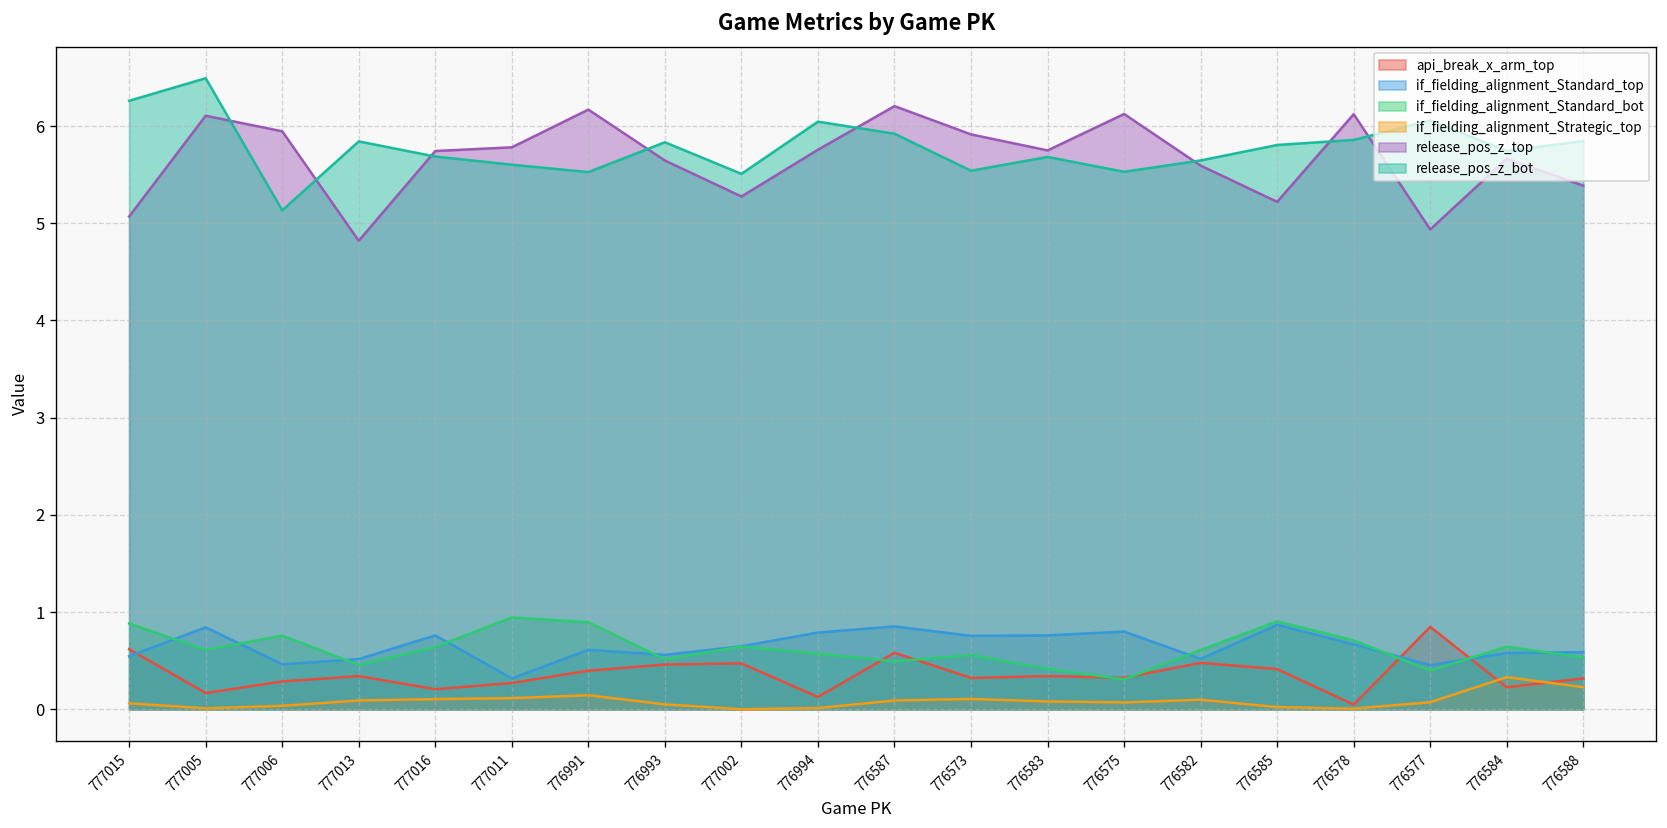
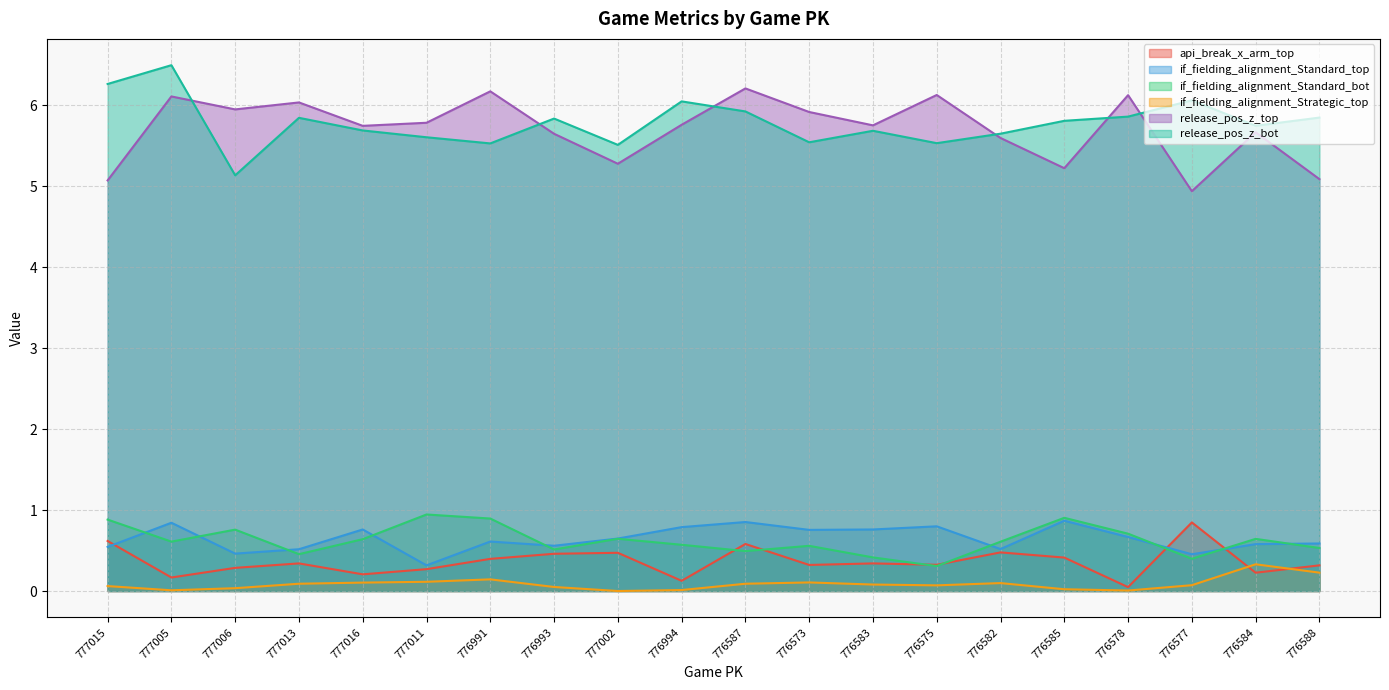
  {
    "api_break_x_arm_top": {
      "777015": 0.6,
      "777005": 0.2,
      "777006": 0.3,
      "777013": 0.3,
      "777016": 0.2,
      "777011": 0.3,
      "776991": 0.4,
      "776993": 0.5,
      "777002": 0.5,
      "776994": 0.1,
      "776587": 0.6,
      "776573": 0.3,
      "776583": 0.3,
      "776582": 0.5,
      "776585": 0.4,
      "776578": 0.0,
      "776577": 0.8,
      "776584": 0.2,
      "776588": 0.3
    },
    "if_fielding_alignment_Strategic_top": {
      "777015": 0.1,
      "777005": 0.0,
      "777006": 0.0,
      "777013": 0.1,
      "777016": 0.1,
      "777011": 0.1,
      "776991": 0.1,
      "776993": 0.1,
      "777002": 0.0,
      "776994": 0.0,
      "776587": 0.1,
      "776573": 0.1,
      "776583": 0.1,
      "776575": 0.1,
      "776582": 0.1,
      "776585": 0.0,
      "776578": 0.0,
      "776577": 0.1,
      "776584": 0.3,
      "776588": 0.2
    },
    "release_pos_z_top": {
      "777015": 5.1,
      "777005": 6.1,
      "777006": 5.9,
-     "777013": 4.8,
+     "777013": 6.0,
      "777016": 5.7,
      "777011": 5.8,
      "776991": 6.2,
      "776993": 5.6,
      "777002": 5.3,
      "776994": 5.8,
      "776587": 6.2,
      "776573": 5.9,
      "776583": 5.8,
      "776575": 6.1,
      "776582": 5.6,
      "776585": 5.2,
      "776578": 6.1,
      "776577": 4.9,
-     "776588": 5.4
+     "776588": 5.1
    }
  }
